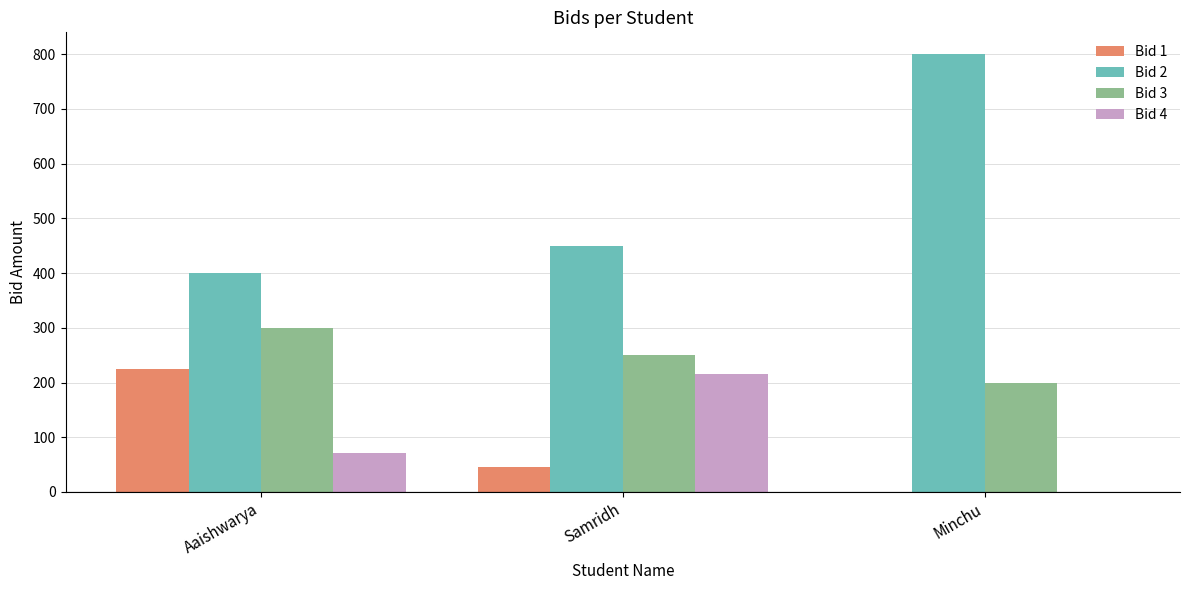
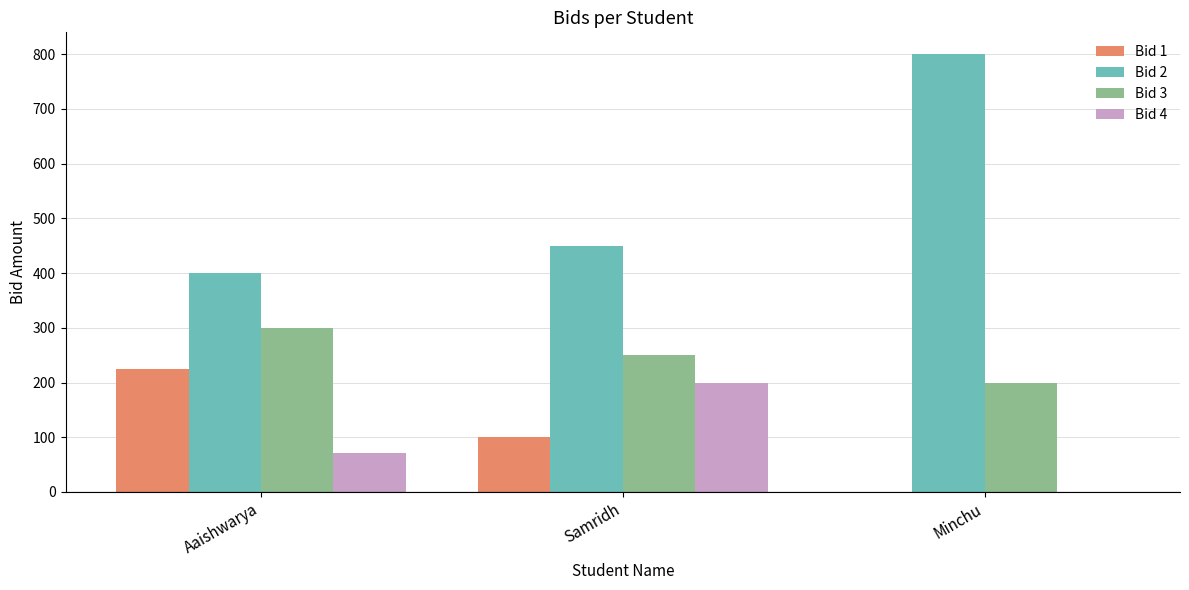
  {
    "Bid 1": {
      "Aaishwarya": 230,
-     "Samridh": 50,
+     "Samridh": 100,
      "Minchu": 0
    },
    "Bid 4": {
      "Aaishwarya": 70,
-     "Samridh": 220,
+     "Samridh": 200,
      "Minchu": 0
    }
  }
